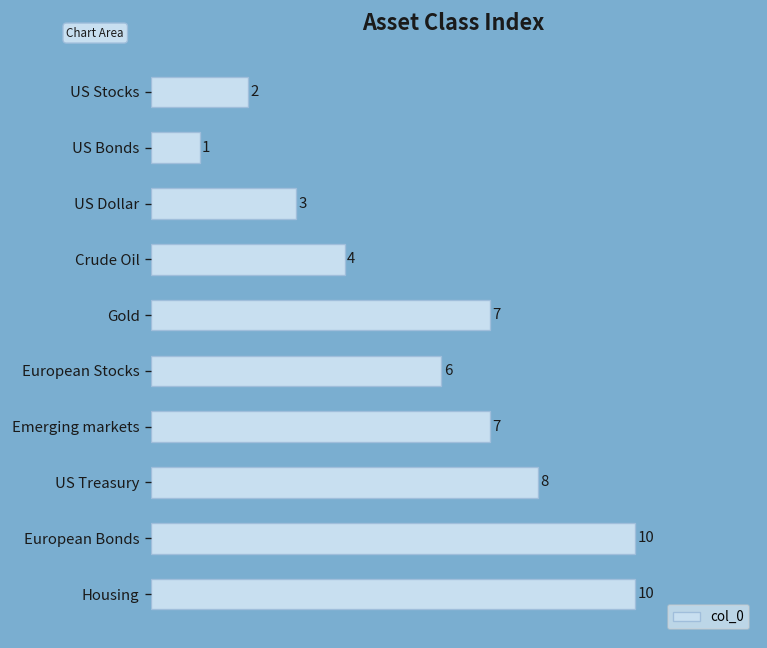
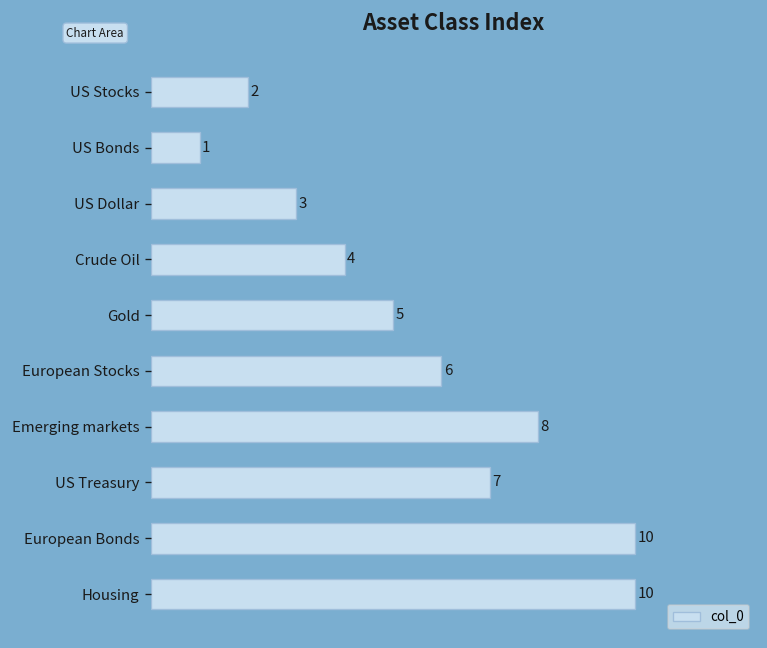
  {
    "US Stocks": 2,
    "US Bonds": 1,
    "US Dollar": 3,
    "Crude Oil": 4,
-   "Gold": 7,
+   "Gold": 5,
    "European Stocks": 6,
-   "Emerging markets": 7,
-   "US Treasury": 8,
+   "Emerging markets": 8,
+   "US Treasury": 7,
    "European Bonds": 10,
    "Housing": 10
  }
